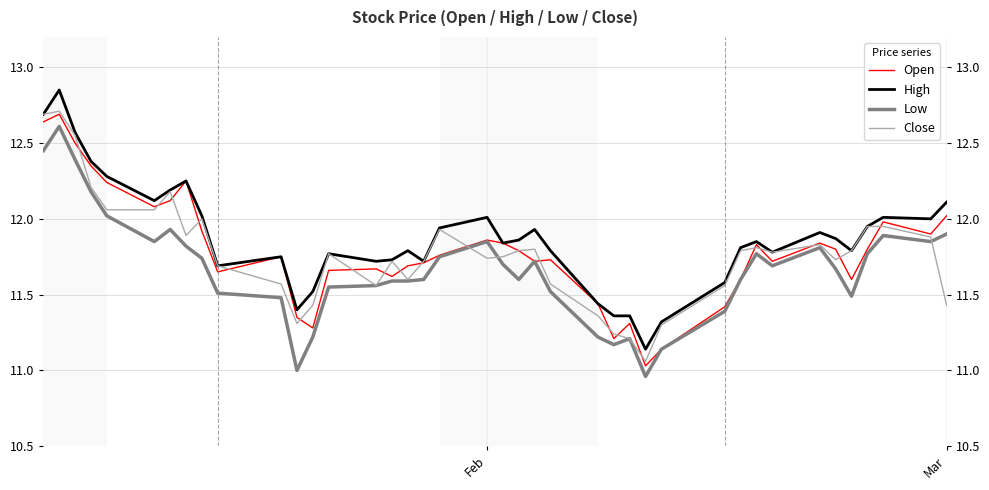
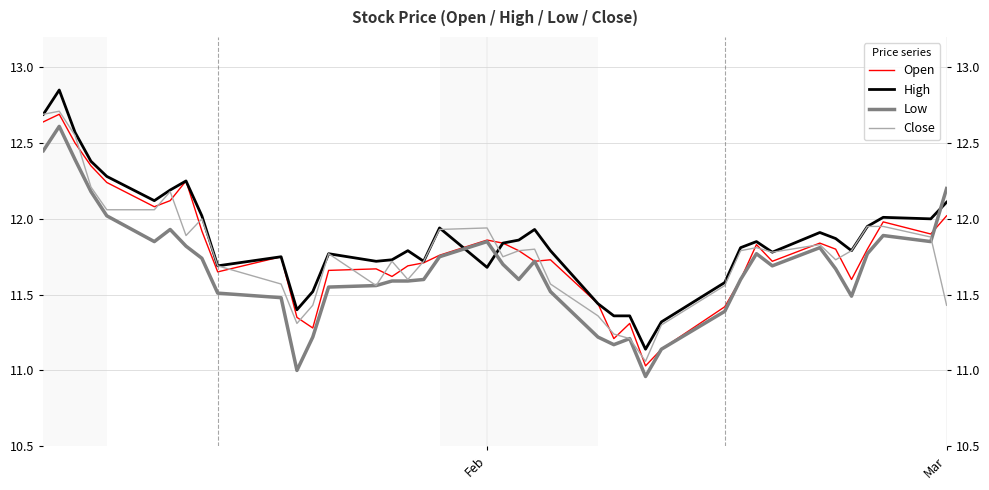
  {
    "Open": {
      "Mar": 12.02
    },
    "High": {
-     "Feb": 12.01,
+     "Feb": 11.68,
      "Mar": 12.11
    },
    "Low": {
-     "Mar": 11.9
+     "Mar": 12.2
    },
    "Close": {
-     "Feb": 11.74,
+     "Feb": 11.94,
      "Mar": 11.43
    }
  }
